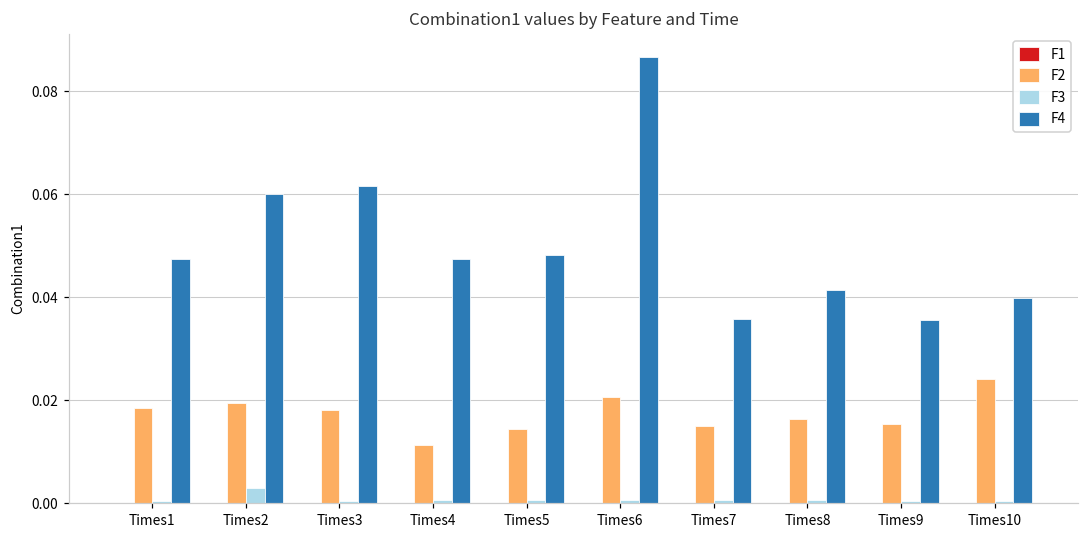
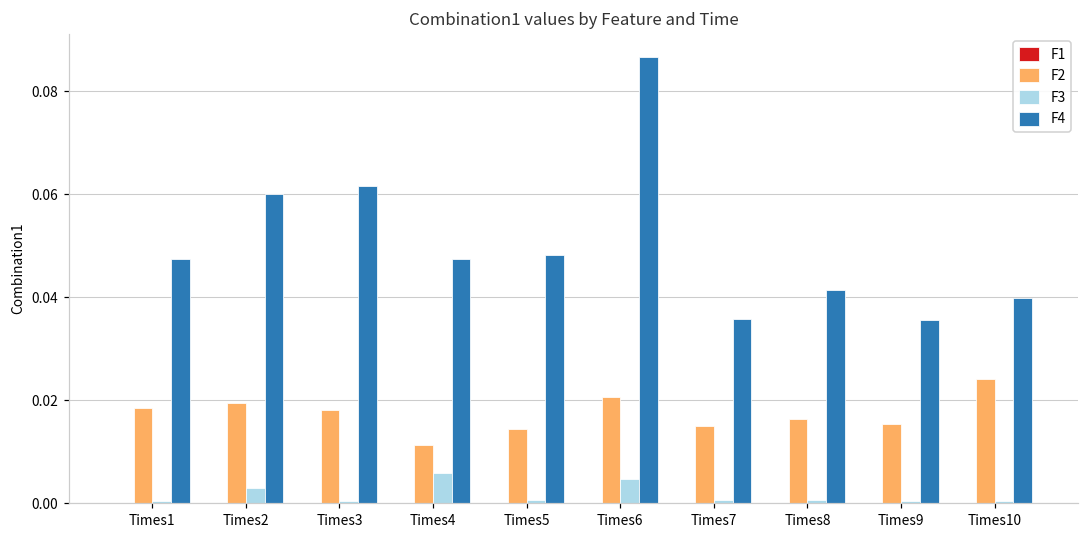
  {
    "F2": {
      "Times1": 0.018,
      "Times2": 0.019,
      "Times3": 0.018,
      "Times4": 0.011,
      "Times5": 0.014,
      "Times6": 0.021,
      "Times7": 0.015,
      "Times8": 0.016,
      "Times9": 0.015,
      "Times10": 0.024
    },
    "F3": {
      "Times2": 0.003,
-     "Times4": 0.000,
-     "Times6": 0.001
+     "Times4": 0.006,
+     "Times6": 0.005
    },
    "F4": {
      "Times1": 0.047,
      "Times2": 0.060,
      "Times3": 0.061,
      "Times4": 0.047,
      "Times5": 0.048,
      "Times6": 0.087,
      "Times7": 0.036,
      "Times8": 0.041,
      "Times9": 0.036,
      "Times10": 0.040
    }
  }
